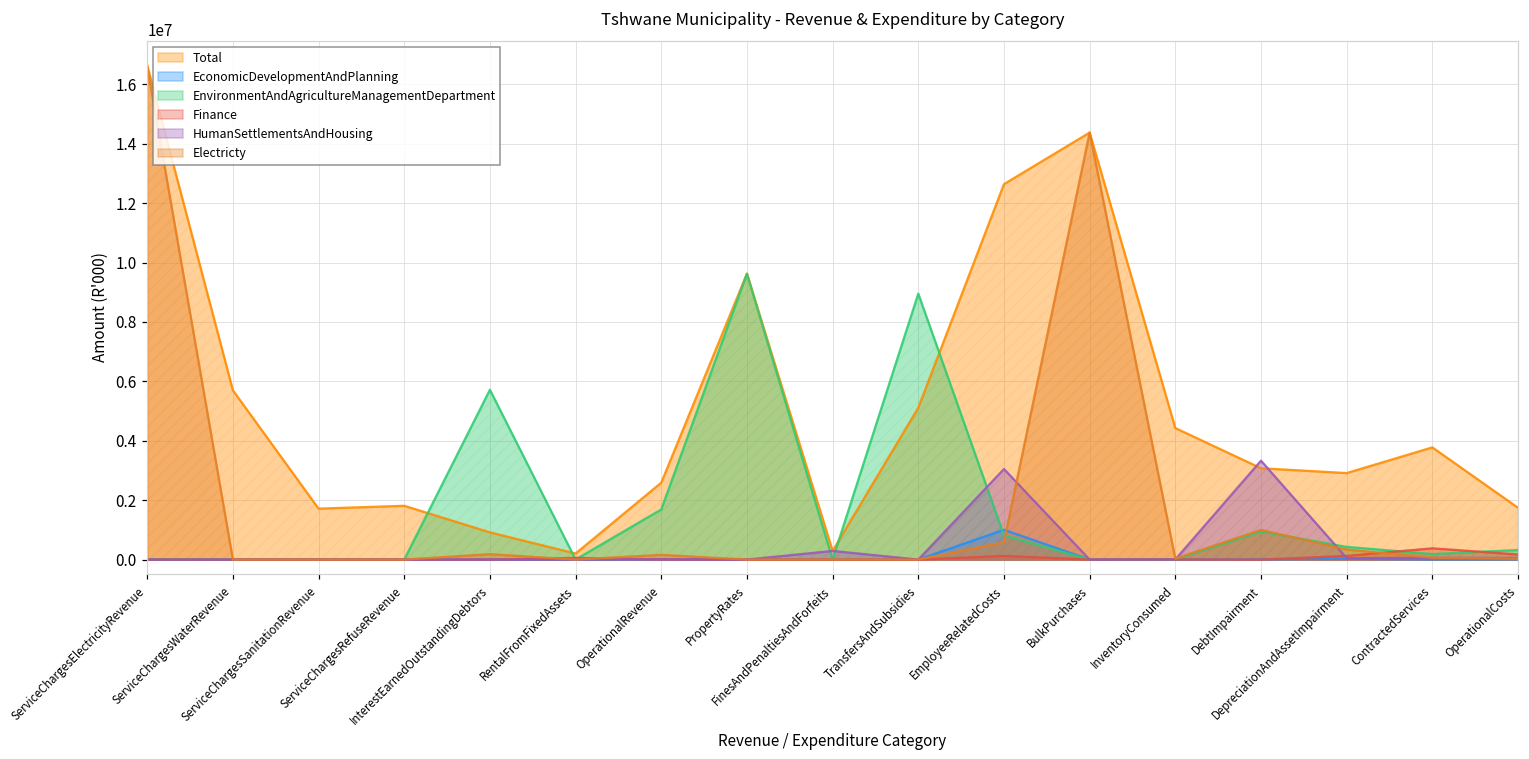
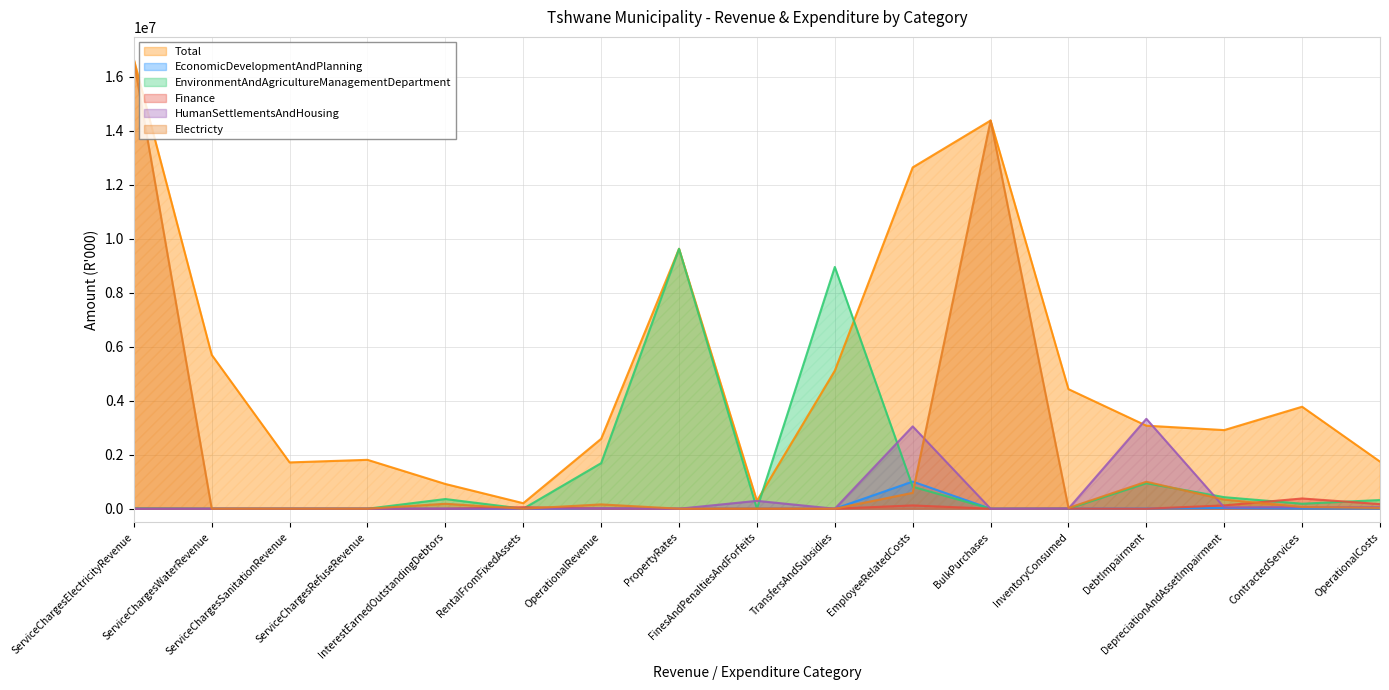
  {
    "EconomicDevelopmentAndPlanning": {
      "EmployeeRelatedCosts": 1000000
    },
    "EnvironmentAndAgricultureManagementDepartment": {
-     "InterestEarnedOutstandingDebtors": 5700000,
+     "InterestEarnedOutstandingDebtors": 400000,
      "OperationalRevenue": 1700000,
      "TransfersAndSubsidies": 9000000,
      "EmployeeRelatedCosts": 800000,
      "ContractedServices": 200000,
      "OperationalCosts": 300000
    },
    "HumanSettlementsAndHousing": {
      "EmployeeRelatedCosts": 3000000,
      "DebtImpairment": 3300000
    }
  }
